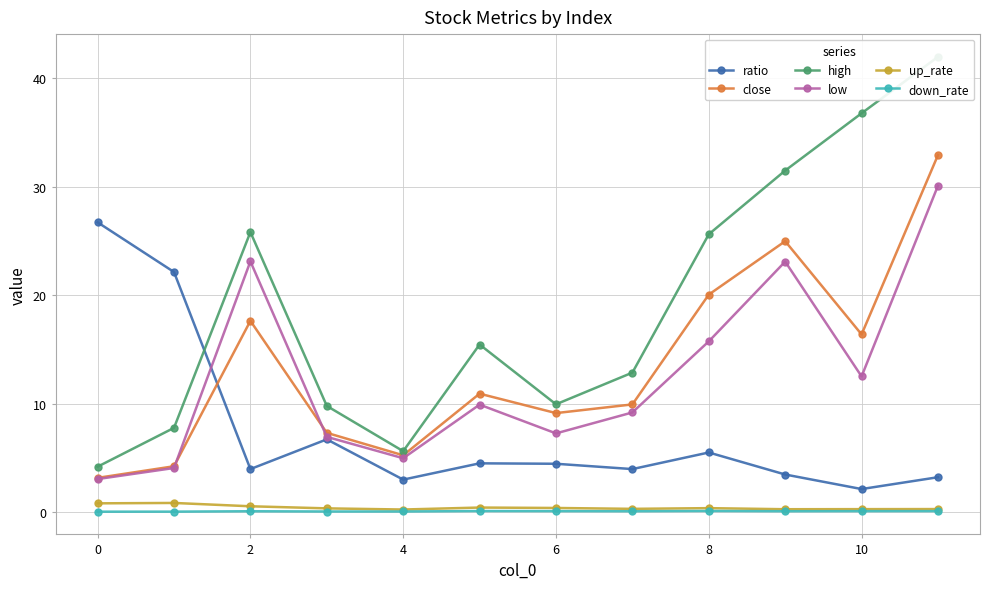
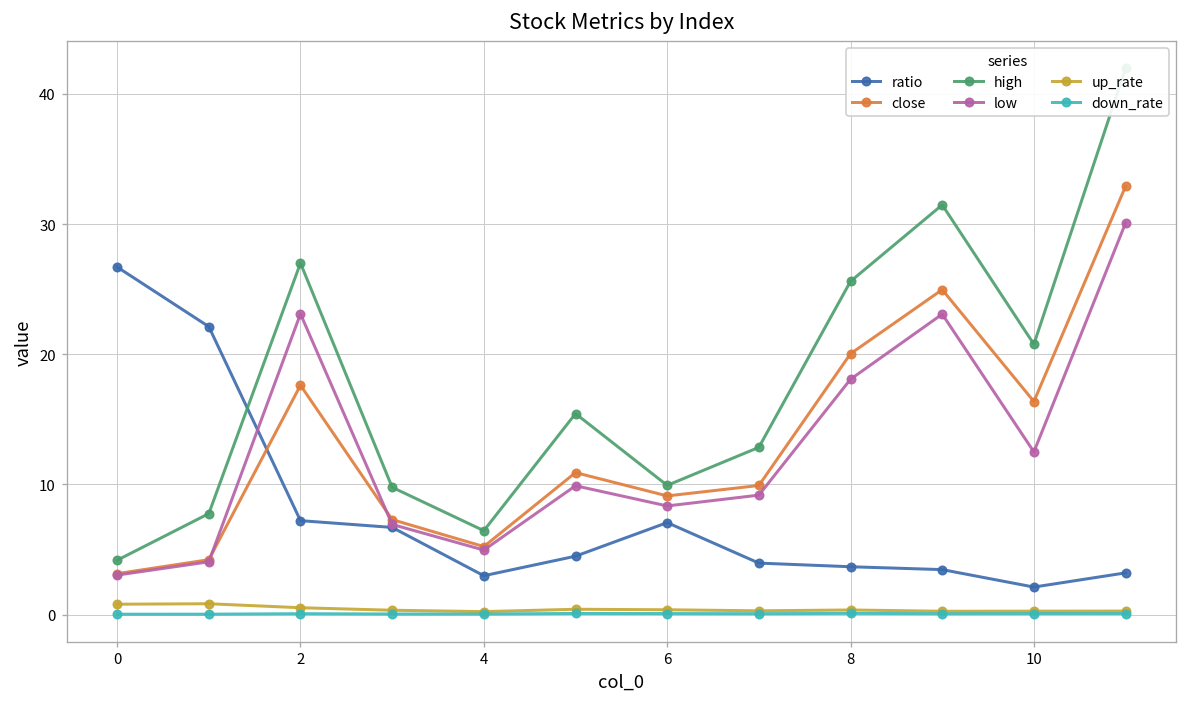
  {
    "ratio": {
      "0": 26.7,
-     "2": 4.0,
+     "2": 7.2,
      "4": 3.0,
-     "6": 4.5,
-     "8": 5.5,
+     "6": 7.1,
+     "8": 3.7,
      "10": 2.1
    },
    "high": {
      "0": 4.2,
-     "2": 25.8,
-     "4": 5.6,
+     "2": 27.0,
+     "4": 6.5,
      "6": 9.9,
      "8": 25.6,
-     "10": 36.8
+     "10": 20.8
    },
    "low": {
      "2": 23.1,
      "4": 5.0,
-     "6": 7.3,
-     "8": 15.7,
+     "6": 8.4,
+     "8": 18.1,
      "10": 12.5
    },
    "down_rate": {
      "0": 0.0,
      "2": 0.1,
      "6": 0.1,
      "8": 0.1
    }
  }
